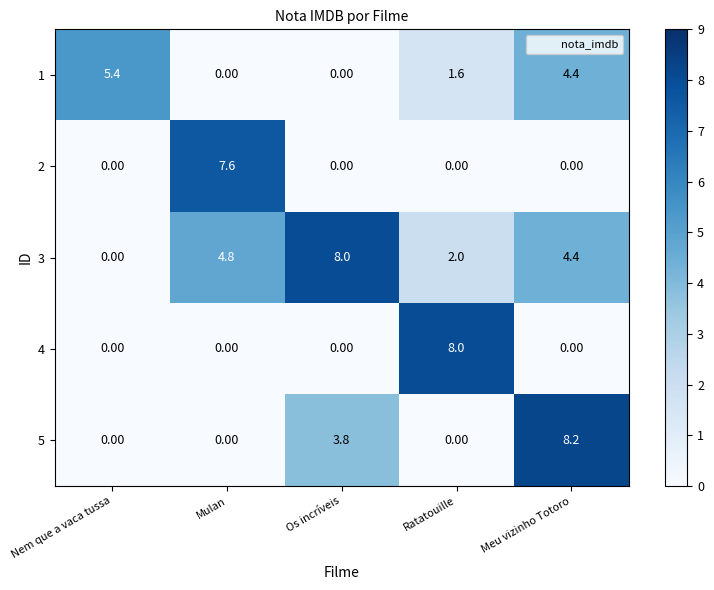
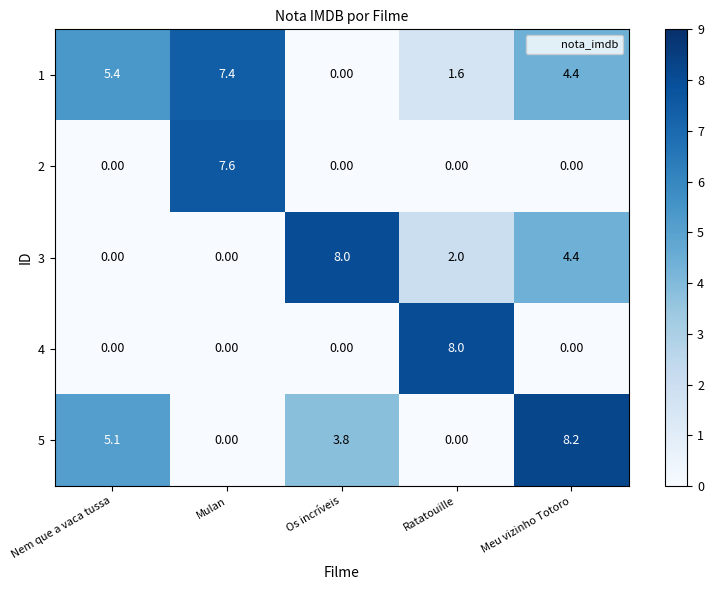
  {
    "1": {
      "Nem que a vaca tussa": 5.4,
-     "Mulan": 0.00,
+     "Mulan": 7.4,
      "Os incríveis": 0.00,
      "Ratatouille": 1.6,
      "Meu vizinho Totoro": 4.4
    },
    "2": {
      "Nem que a vaca tussa": 0.00,
      "Mulan": 7.6,
      "Os incríveis": 0.00,
      "Ratatouille": 0.00,
      "Meu vizinho Totoro": 0.00
    },
    "3": {
      "Nem que a vaca tussa": 0.00,
-     "Mulan": 4.8,
+     "Mulan": 0.00,
      "Os incríveis": 8.0,
      "Ratatouille": 2.0,
      "Meu vizinho Totoro": 4.4
    },
    "4": {
      "Nem que a vaca tussa": 0.00,
      "Mulan": 0.00,
      "Os incríveis": 0.00,
      "Ratatouille": 8.0,
      "Meu vizinho Totoro": 0.00
    },
    "5": {
-     "Nem que a vaca tussa": 0.00,
+     "Nem que a vaca tussa": 5.1,
      "Mulan": 0.00,
      "Os incríveis": 3.8,
      "Ratatouille": 0.00,
      "Meu vizinho Totoro": 8.2
    }
  }
